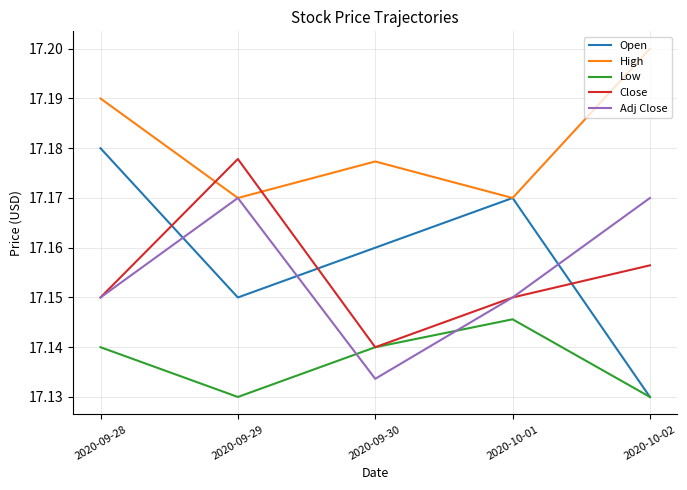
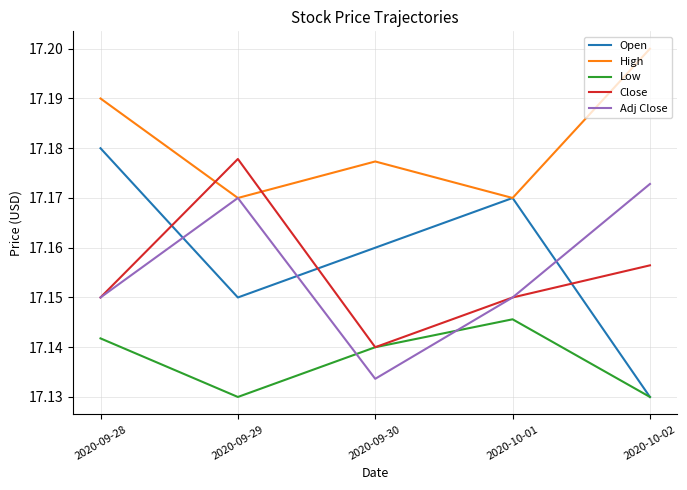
  {
    "Open": {
      "2020-09-28": 17.180,
      "2020-09-29": 17.150,
      "2020-09-30": 17.160
    },
    "High": {
      "2020-09-28": 17.190,
      "2020-09-30": 17.177
    },
    "Low": {
-     "2020-09-28": 17.140,
+     "2020-09-28": 17.142,
      "2020-09-29": 17.130,
      "2020-10-01": 17.146
    },
    "Close": {
      "2020-09-29": 17.178,
      "2020-10-02": 17.156
    },
    "Adj Close": {
      "2020-09-30": 17.134,
-     "2020-10-02": 17.170
+     "2020-10-02": 17.173
    }
  }
